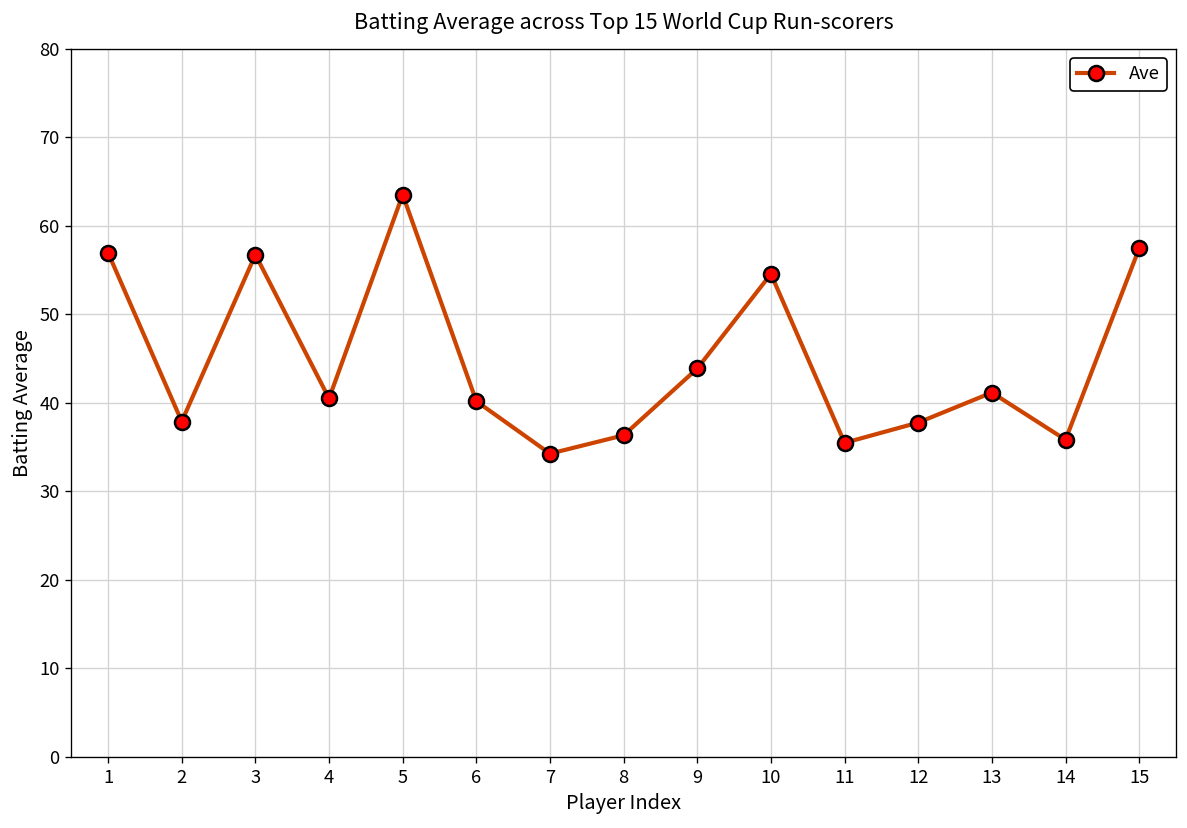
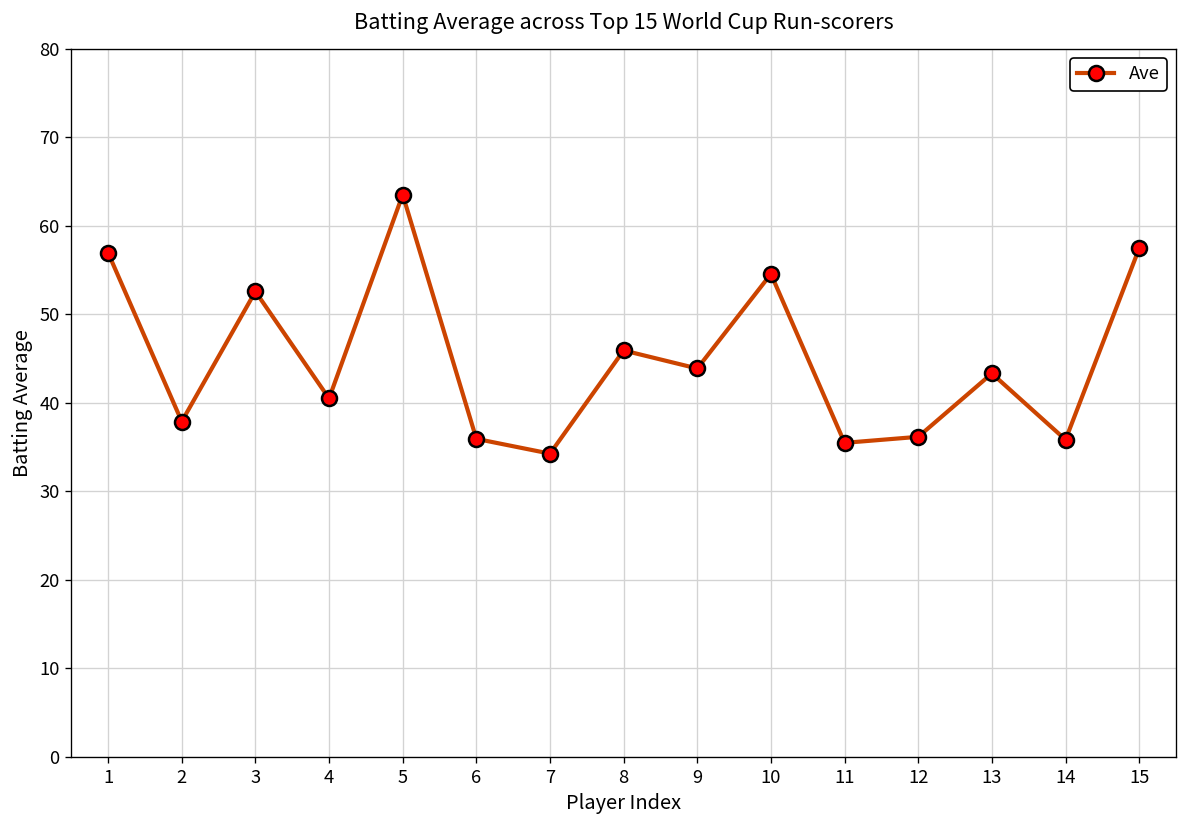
  {
    "1": 57,
    "2": 38,
-   "3": 57,
+   "3": 53,
    "4": 40,
    "5": 64,
-   "6": 40,
+   "6": 36,
    "7": 34,
-   "8": 36,
+   "8": 46,
    "9": 44,
    "10": 55,
    "11": 35,
-   "12": 38,
-   "13": 41,
+   "12": 36,
+   "13": 43,
    "14": 36,
    "15": 57
  }
